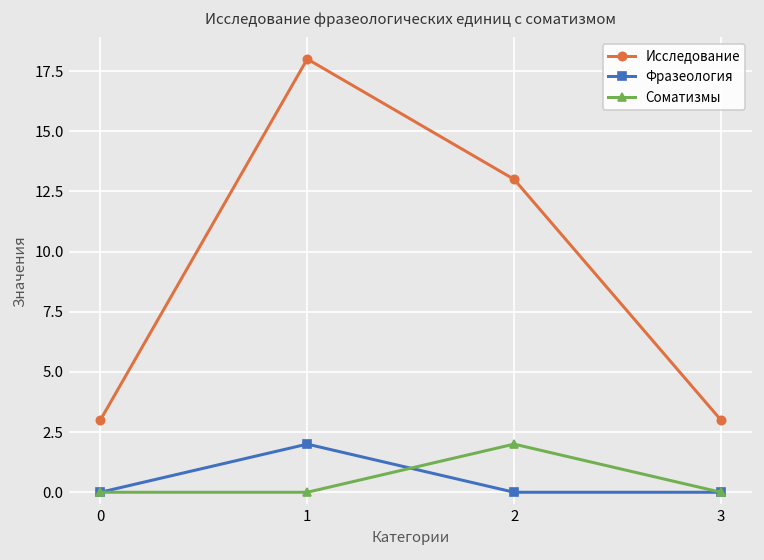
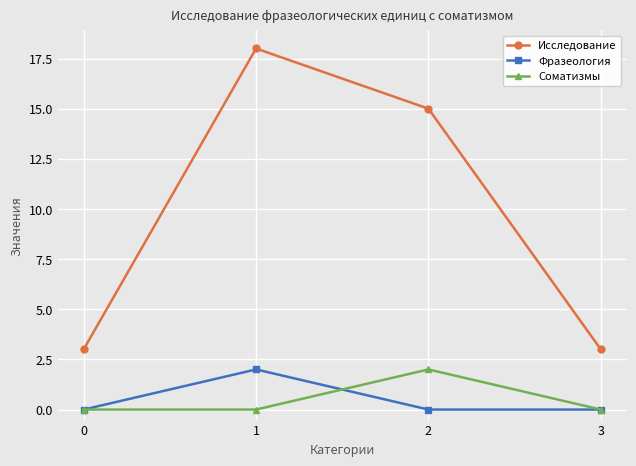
  {
    "Исследование": {
      "0": 3,
      "1": 18,
-     "2": 13,
+     "2": 15,
      "3": 3
    },
    "Фразеология": {
      "1": 2,
      "2": 0
    },
    "Соматизмы": {
      "1": 0,
      "2": 2
    }
  }
